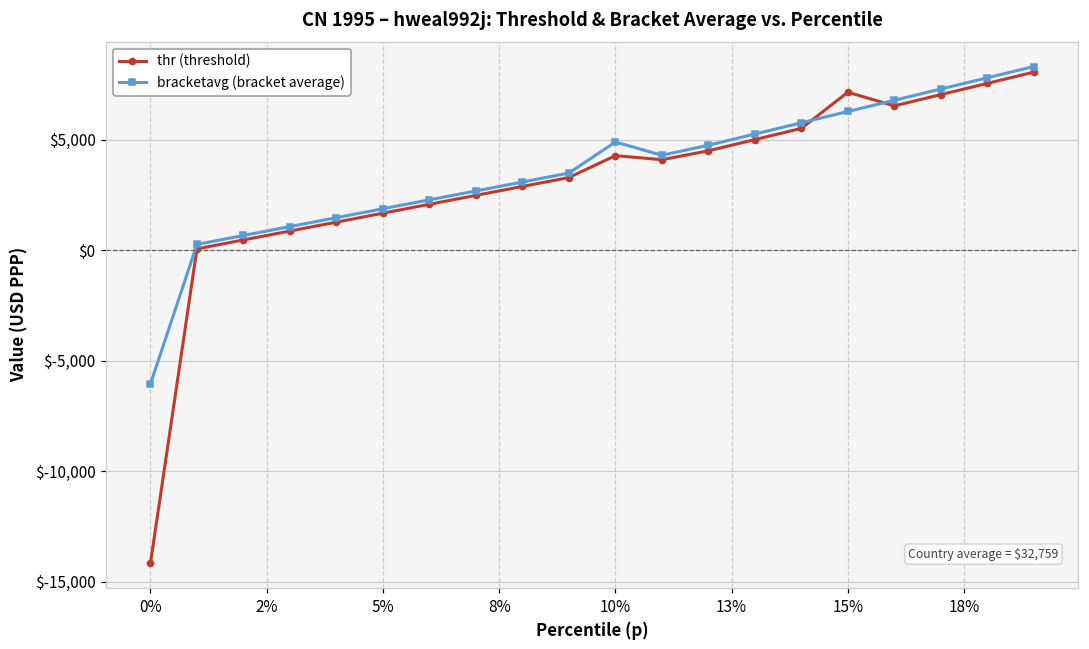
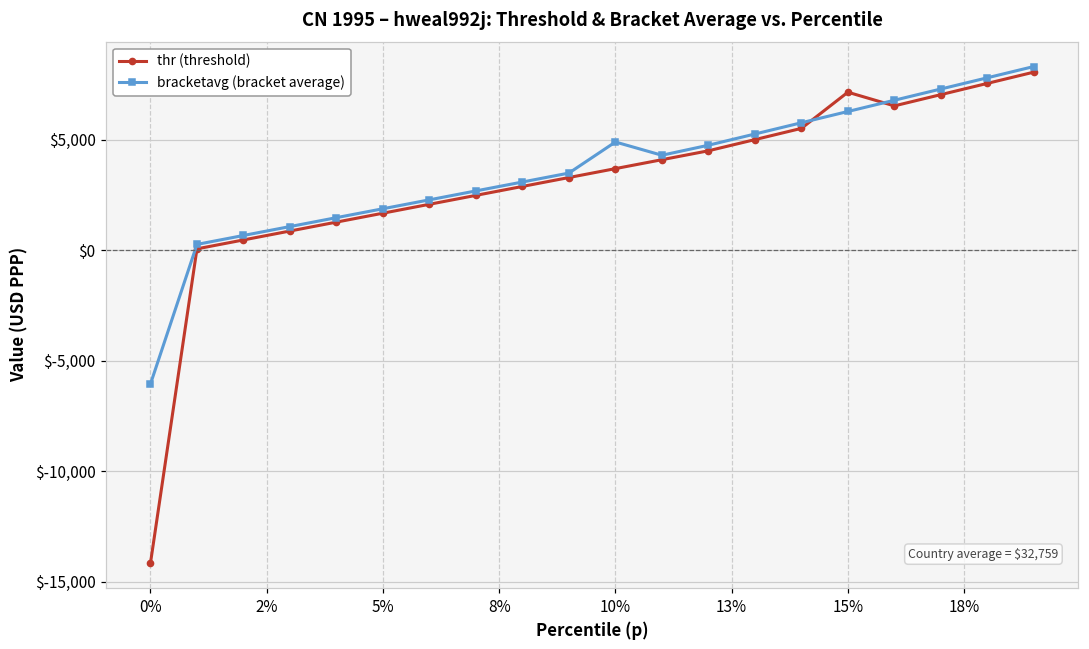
  {
    "thr (threshold)": {
      "0%": "$-14,200",
      "5%": "$1,700",
-     "10%": "$4,300",
+     "10%": "$3,700",
      "15%": "$7,100"
    },
    "bracketavg (bracket average)": {
      "0%": "$-6,100",
      "5%": "$1,900",
      "10%": "$4,900",
      "15%": "$6,300"
    }
  }
